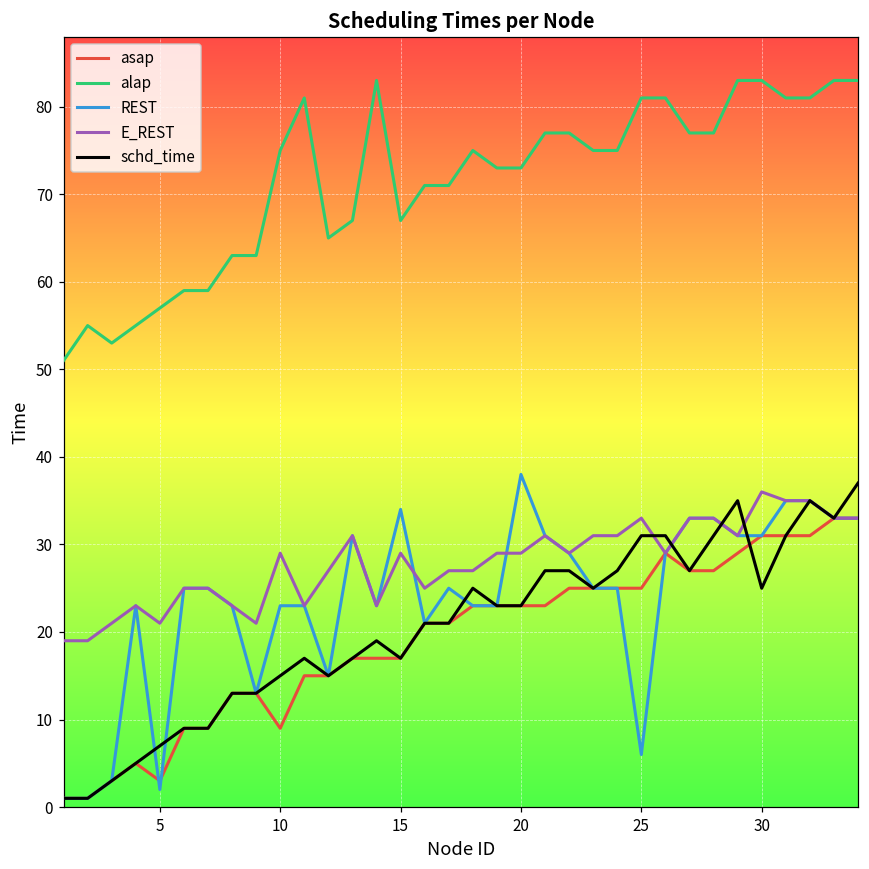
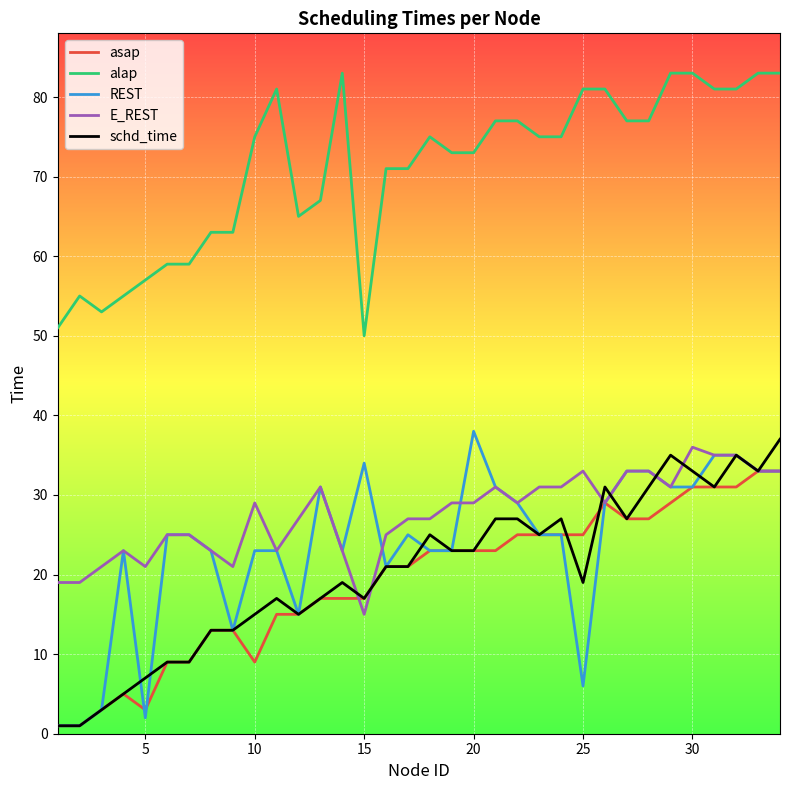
  {
    "asap": {
      "5": 3,
      "10": 9,
      "25": 25
    },
    "alap": {
      "5": 57,
      "10": 75,
-     "15": 67,
+     "15": 50,
      "20": 73,
      "25": 81,
      "30": 83
    },
    "REST": {
      "5": 2,
      "10": 23,
      "15": 34,
      "20": 38,
      "25": 6
    },
    "E_REST": {
      "5": 21,
      "10": 29,
-     "15": 29,
+     "15": 15,
      "20": 29,
      "25": 33,
      "30": 36
    },
    "schd_time": {
      "5": 7,
      "10": 15,
-     "25": 31,
-     "30": 25
+     "25": 19,
+     "30": 33
    }
  }
